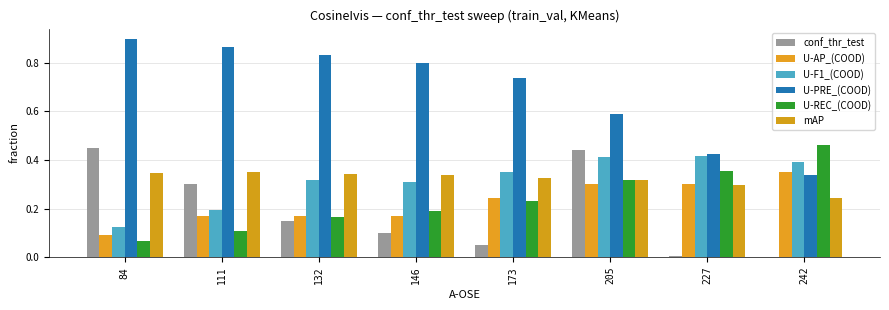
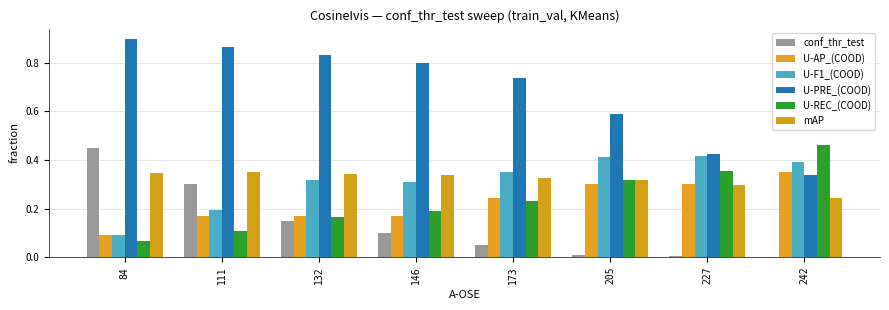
  {
    "conf_thr_test": {
      "84": 0.45,
      "111": 0.30,
      "132": 0.15,
      "146": 0.10,
      "173": 0.05,
-     "205": 0.44
+     "205": 0.01
    },
    "U-F1_(COOD)": {
-     "84": 0.13,
+     "84": 0.09,
      "111": 0.19,
      "132": 0.32,
      "146": 0.31,
      "173": 0.35,
      "205": 0.41,
      "227": 0.42,
      "242": 0.39
    },
    "U-PRE_(COOD)": {
      "84": 0.90,
      "111": 0.86,
      "132": 0.83,
      "146": 0.80,
      "173": 0.74,
      "205": 0.59,
      "227": 0.43,
      "242": 0.34
    },
    "U-REC_(COOD)": {
      "84": 0.07,
      "111": 0.11,
      "132": 0.17,
      "146": 0.19,
      "173": 0.23,
      "205": 0.32,
      "227": 0.35,
      "242": 0.46
    }
  }
